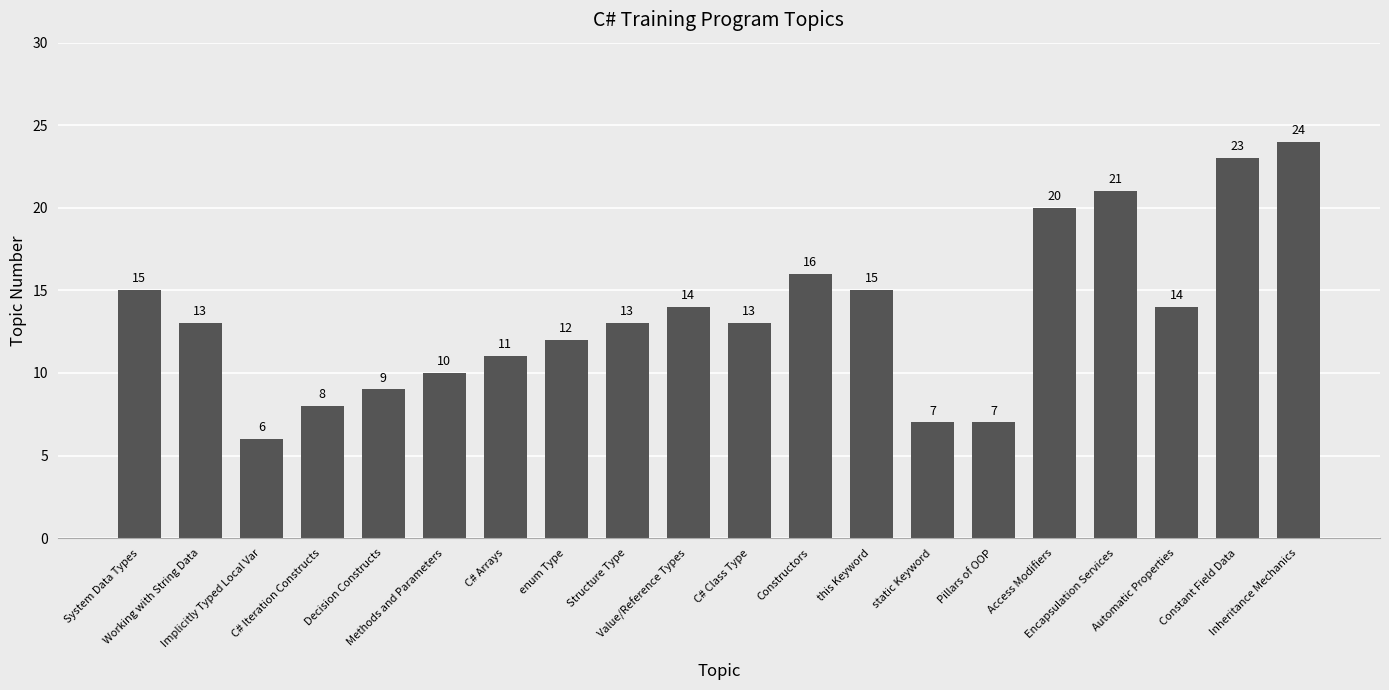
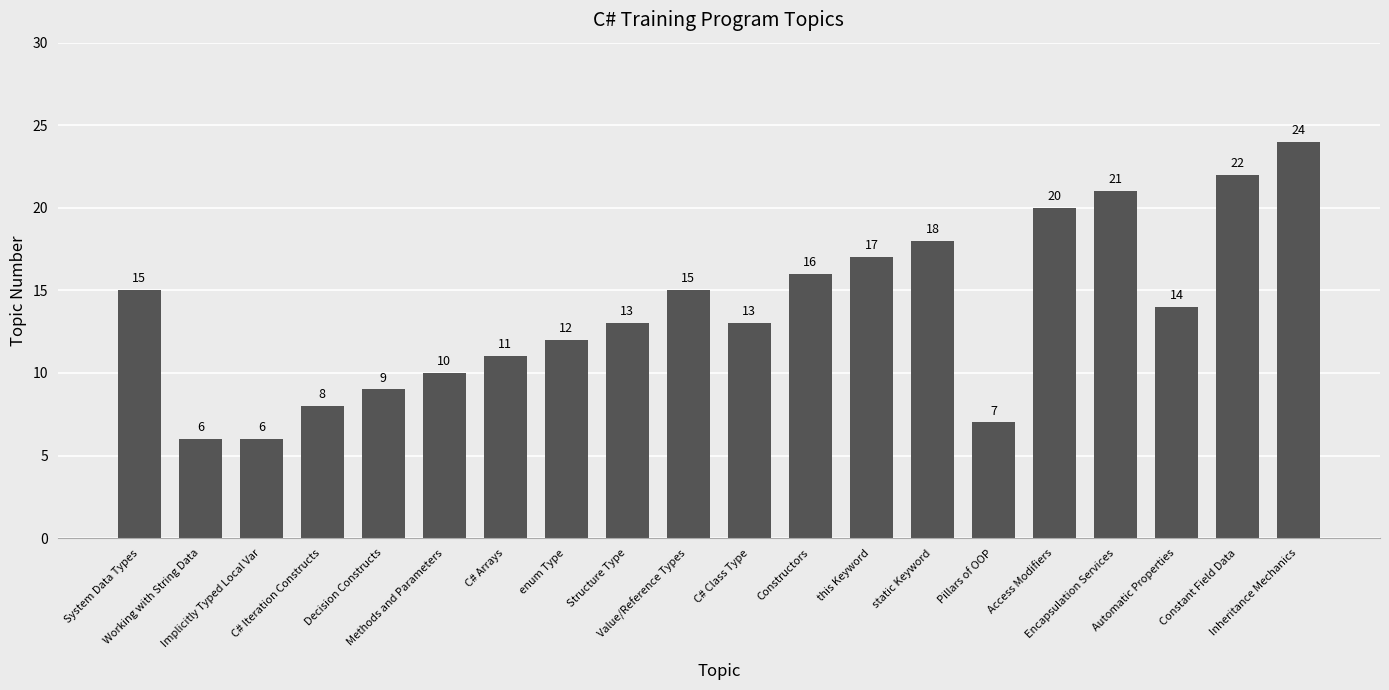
  {
    "System Data Types": 15,
-   "Working with String Data": 13,
+   "Working with String Data": 6,
    "Implicitly Typed Local Var": 6,
    "C# Iteration Constructs": 8,
    "Decision Constructs": 9,
    "Methods and Parameters": 10,
    "C# Arrays": 11,
    "enum Type": 12,
    "Structure Type": 13,
-   "Value/Reference Types": 14,
+   "Value/Reference Types": 15,
    "C# Class Type": 13,
    "Constructors": 16,
-   "this Keyword": 15,
-   "static Keyword": 7,
+   "this Keyword": 17,
+   "static Keyword": 18,
    "Pillars of OOP": 7,
    "Access Modifiers": 20,
    "Encapsulation Services": 21,
    "Automatic Properties": 14,
-   "Constant Field Data": 23,
+   "Constant Field Data": 22,
    "Inheritance Mechanics": 24
  }
